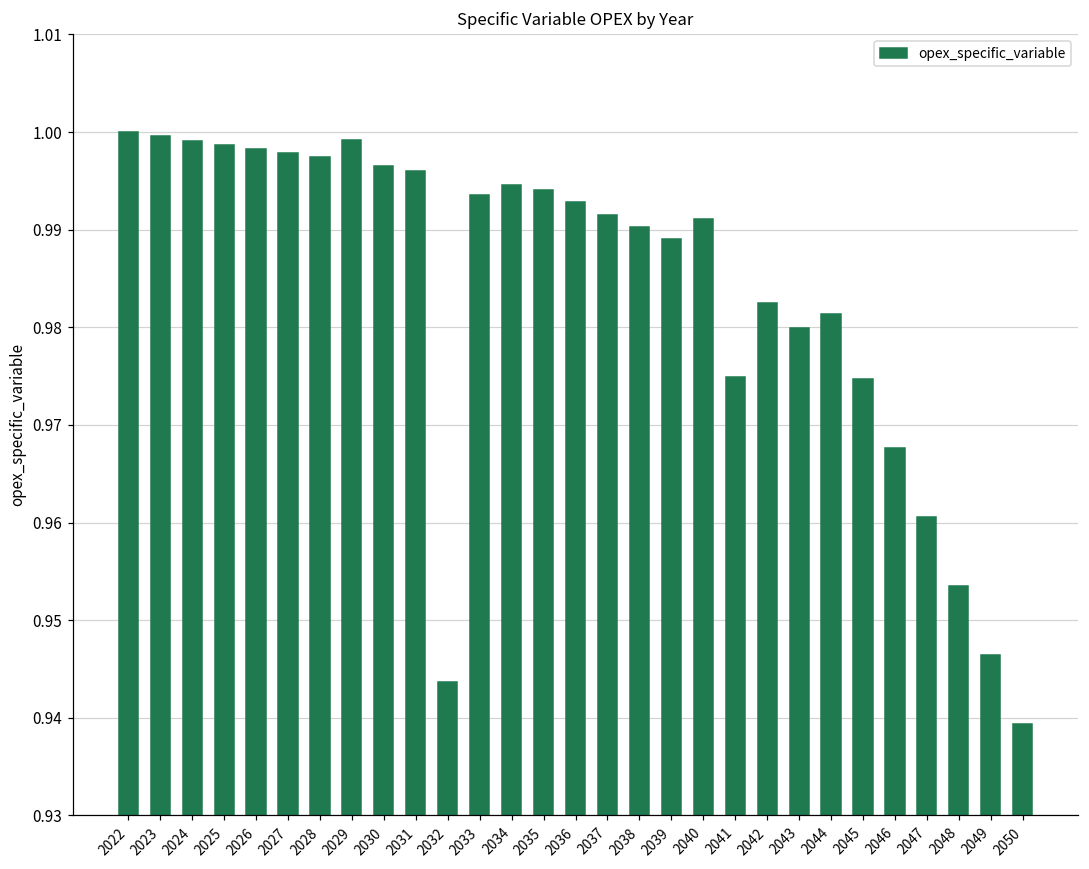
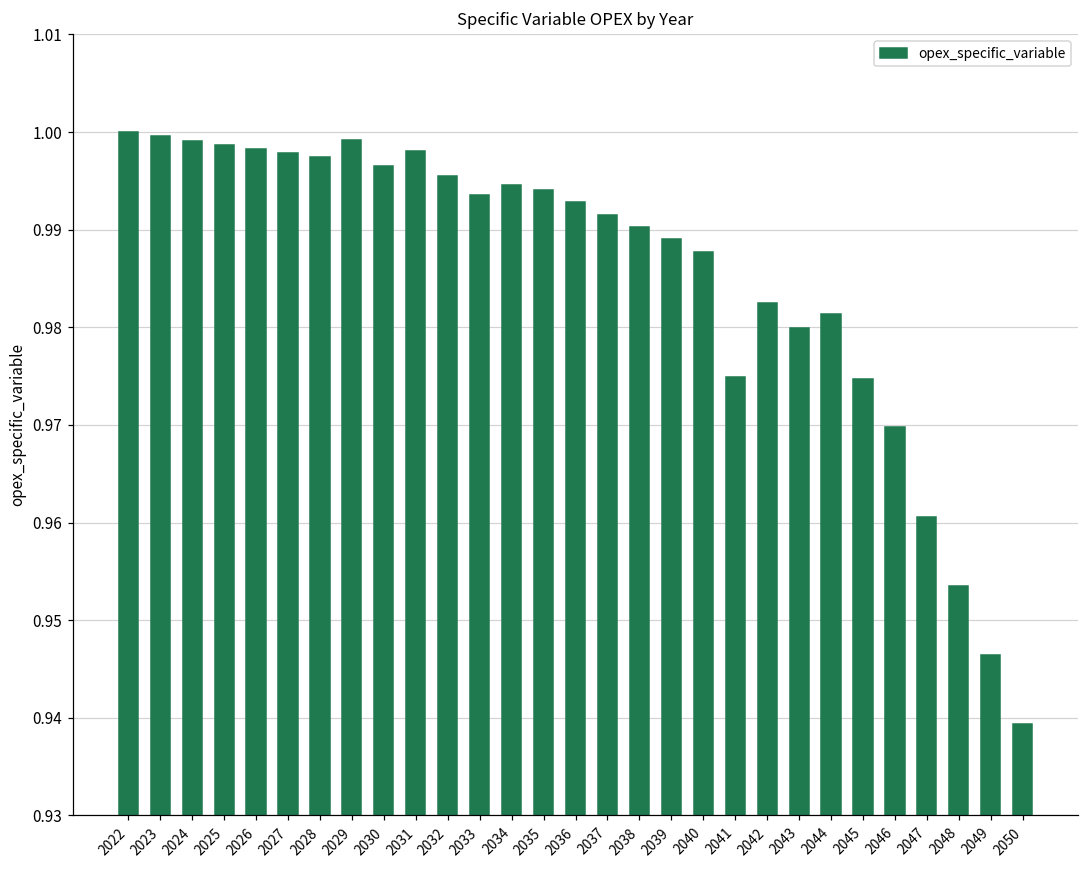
  {
    "2022": 1.000,
    "2023": 1.000,
    "2024": 0.999,
    "2025": 0.999,
    "2026": 0.998,
    "2027": 0.998,
    "2028": 0.997,
    "2029": 0.999,
    "2030": 0.997,
-   "2031": 0.996,
-   "2032": 0.944,
+   "2031": 0.998,
+   "2032": 0.996,
    "2033": 0.994,
    "2034": 0.995,
    "2035": 0.994,
    "2036": 0.993,
    "2037": 0.992,
    "2038": 0.990,
    "2039": 0.989,
-   "2040": 0.991,
+   "2040": 0.988,
    "2041": 0.975,
    "2042": 0.983,
    "2043": 0.980,
    "2044": 0.981,
    "2045": 0.975,
-   "2046": 0.968,
+   "2046": 0.970,
    "2047": 0.961,
    "2048": 0.954,
    "2049": 0.946,
    "2050": 0.939
  }
